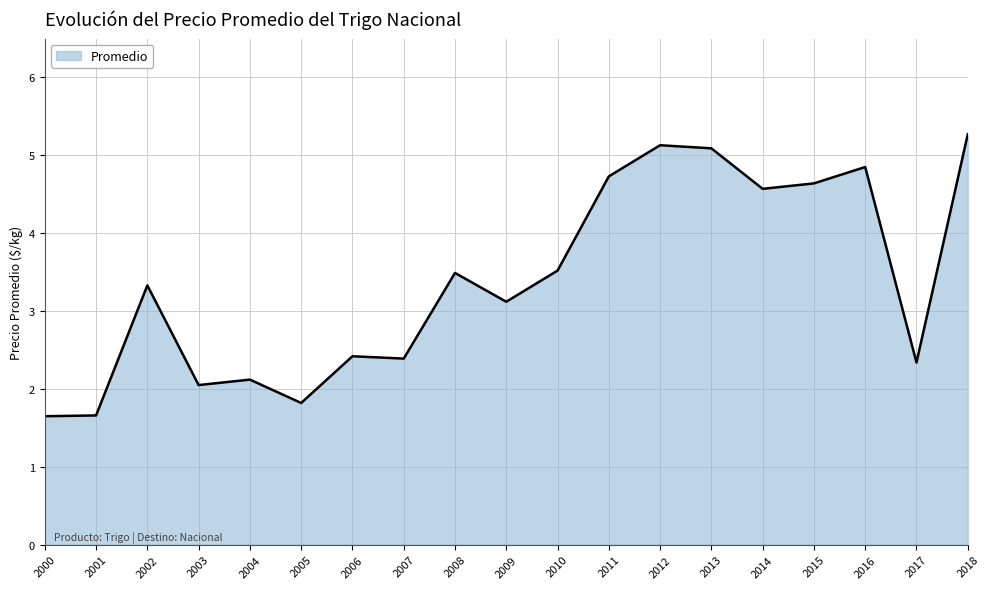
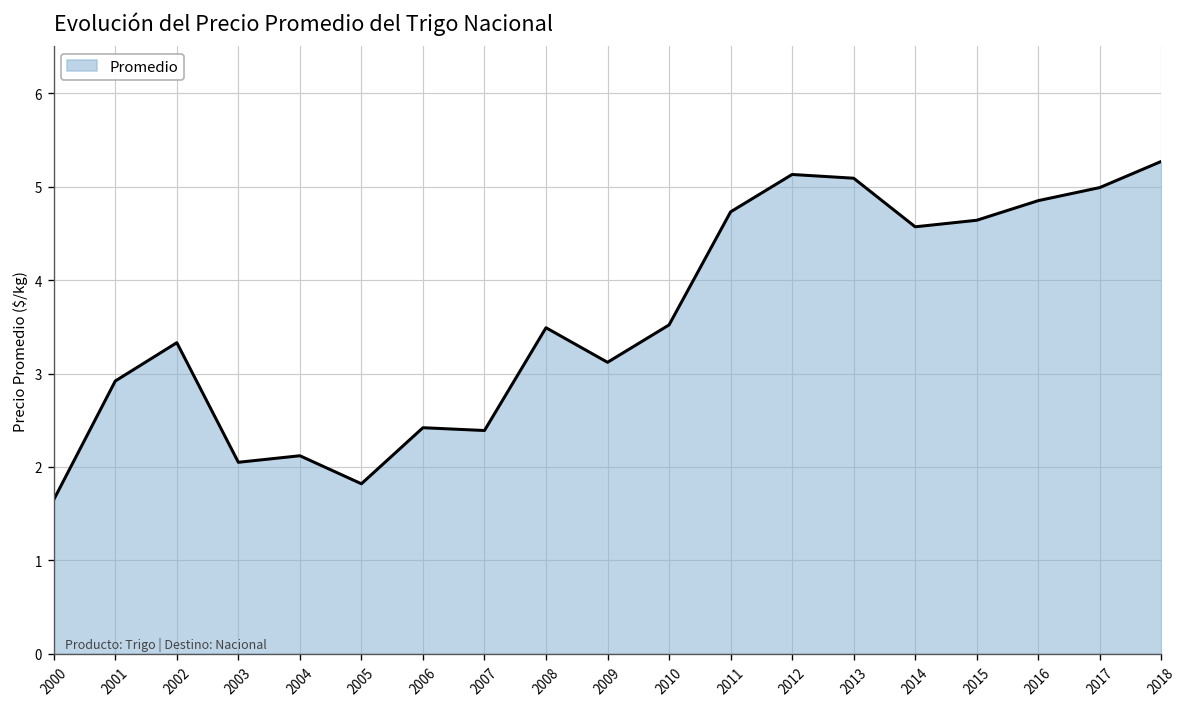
  {
    "2000": 1.7,
-   "2001": 1.7,
+   "2001": 2.9,
    "2002": 3.3,
    "2003": 2.1,
    "2004": 2.1,
    "2005": 1.8,
    "2006": 2.4,
    "2007": 2.4,
    "2008": 3.5,
    "2009": 3.1,
    "2010": 3.5,
    "2011": 4.7,
    "2012": 5.1,
    "2013": 5.1,
    "2014": 4.6,
    "2015": 4.6,
    "2016": 4.9,
-   "2017": 2.3,
+   "2017": 5.0,
    "2018": 5.3
  }
